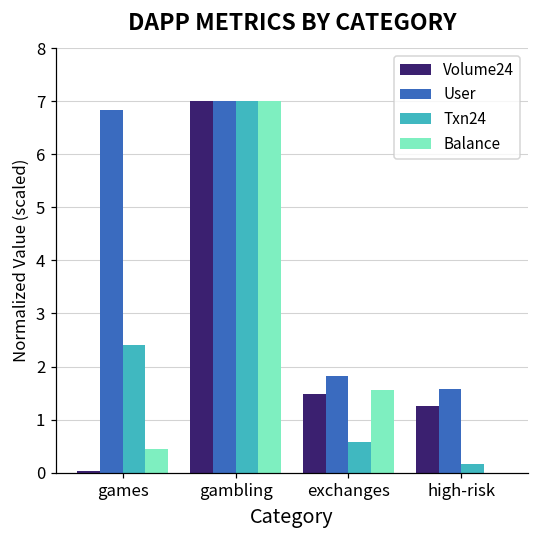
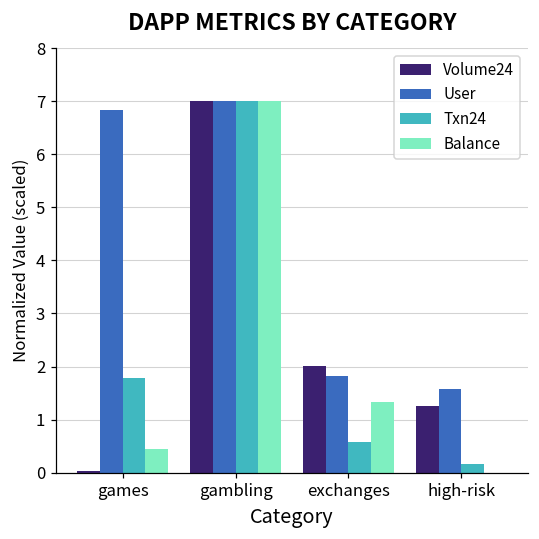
  {
    "Volume24": {
      "gambling": 7.0,
-     "exchanges": 1.5,
+     "exchanges": 2.0,
      "high-risk": 1.3
    },
    "User": {
      "games": 6.8,
      "gambling": 7.0,
      "exchanges": 1.8,
      "high-risk": 1.6
    },
    "Txn24": {
-     "games": 2.4,
+     "games": 1.8,
      "gambling": 7.0,
      "exchanges": 0.6,
      "high-risk": 0.2
    },
    "Balance": {
      "games": 0.4,
      "gambling": 7.0,
-     "exchanges": 1.6
+     "exchanges": 1.3
    }
  }
